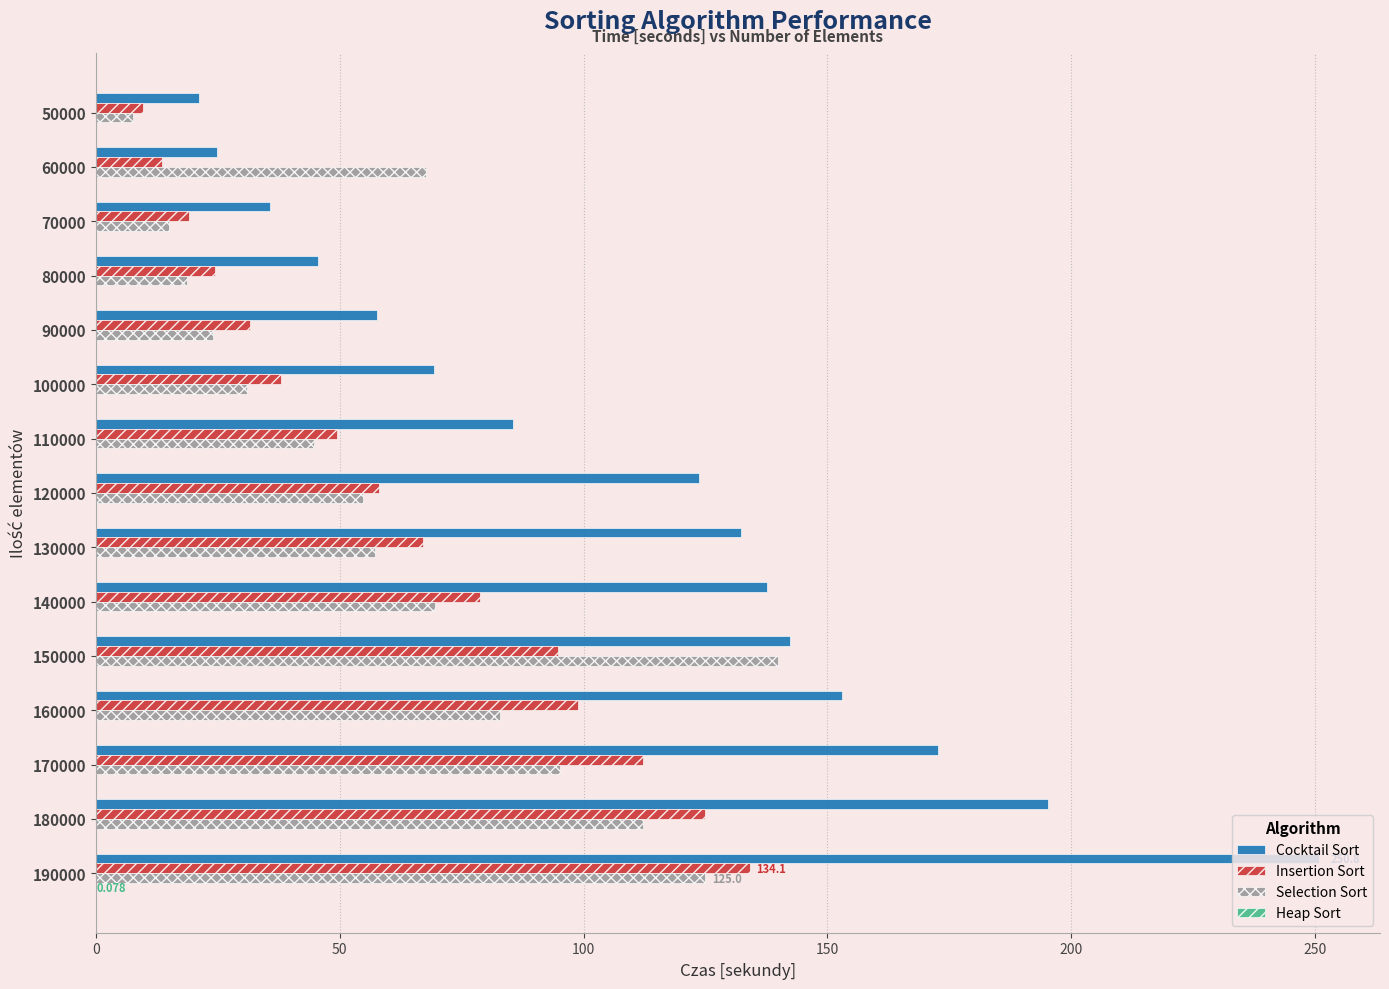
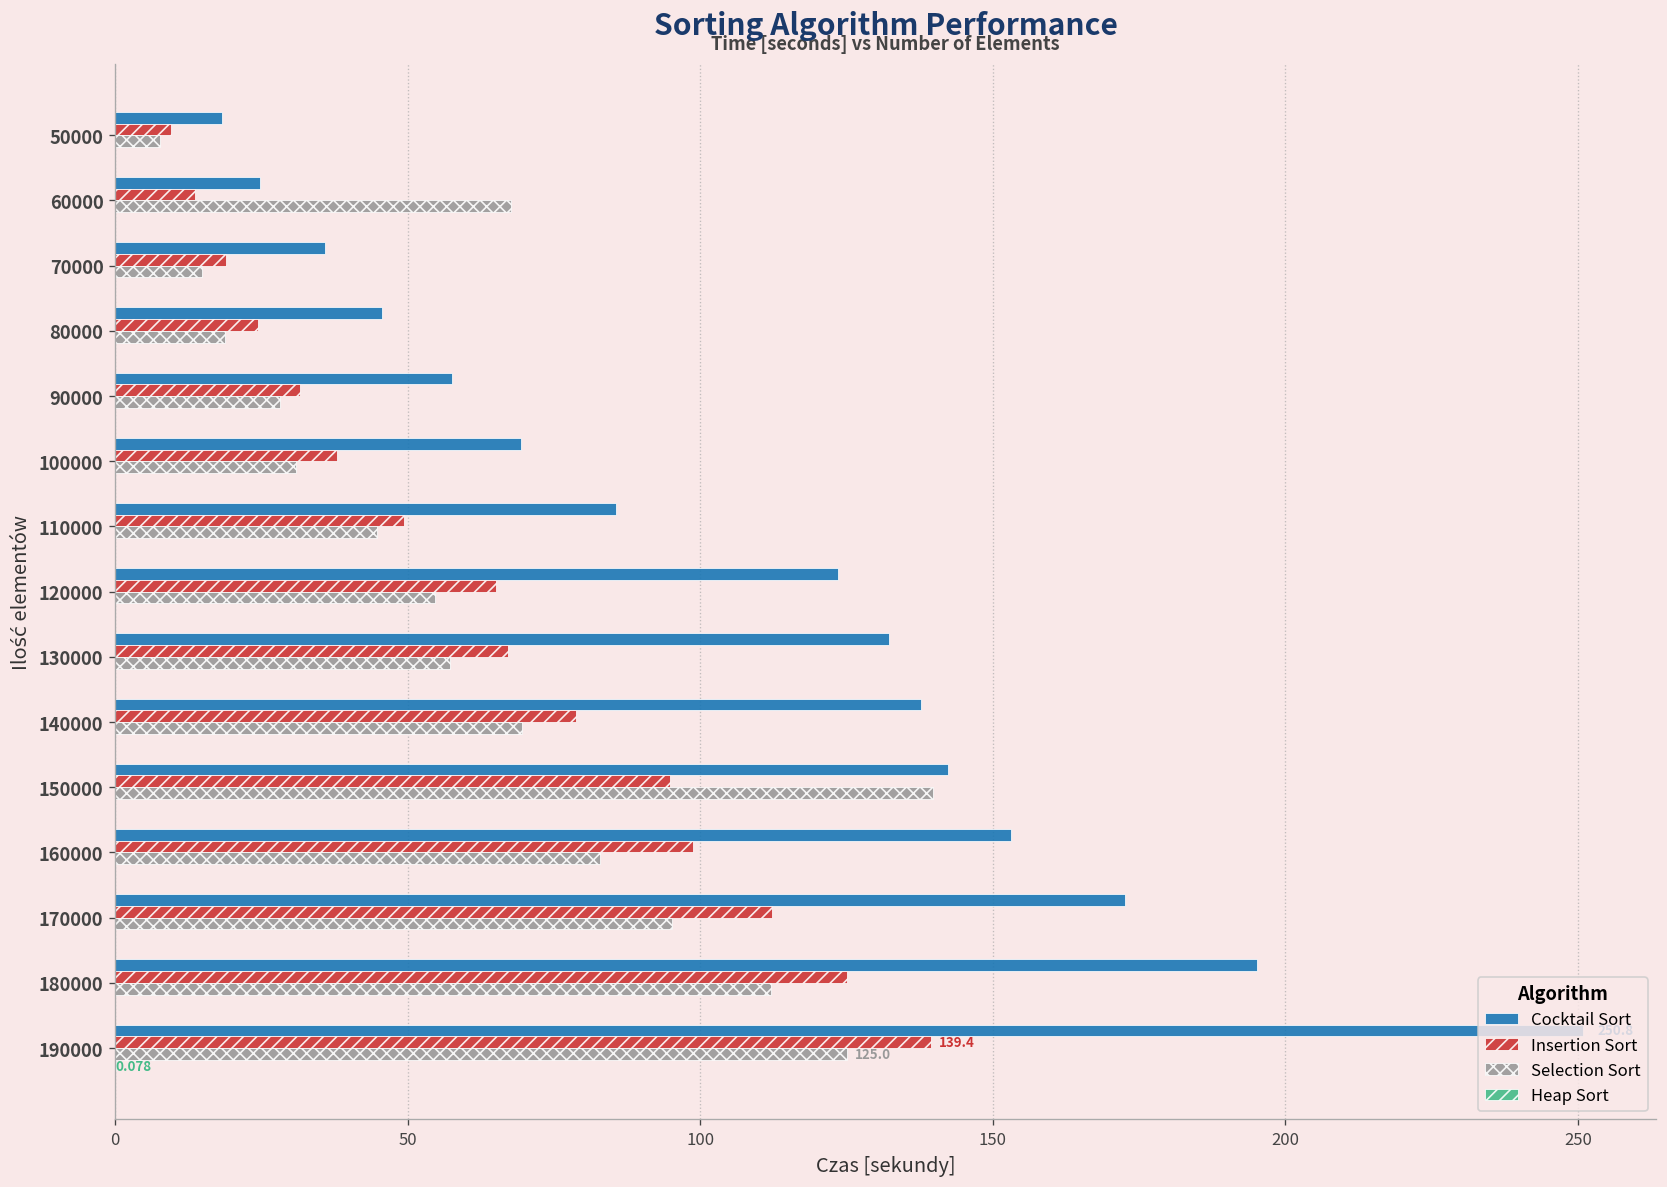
  {
    "Cocktail Sort": {
-     "50000": 21,
+     "50000": 18,
      "60000": 25,
      "70000": 36,
      "80000": 46,
      "90000": 58,
      "100000": 69,
      "110000": 86,
      "120000": 124,
      "130000": 132,
      "140000": 138,
      "150000": 142,
      "160000": 153,
      "170000": 173,
      "180000": 195
    },
    "Insertion Sort": {
-     "120000": 58,
-     "190000": 134.1
+     "120000": 65,
+     "190000": 139.4
    },
    "Selection Sort": {
      "50000": 8,
      "60000": 68,
      "70000": 15,
      "80000": 19,
-     "90000": 24,
+     "90000": 28,
      "100000": 31,
      "110000": 45,
      "120000": 55,
      "130000": 57,
      "140000": 70,
      "150000": 140,
      "160000": 83,
      "170000": 95,
      "180000": 112
    },
    "Heap Sort": {
      "190000": 0.078
    }
  }
